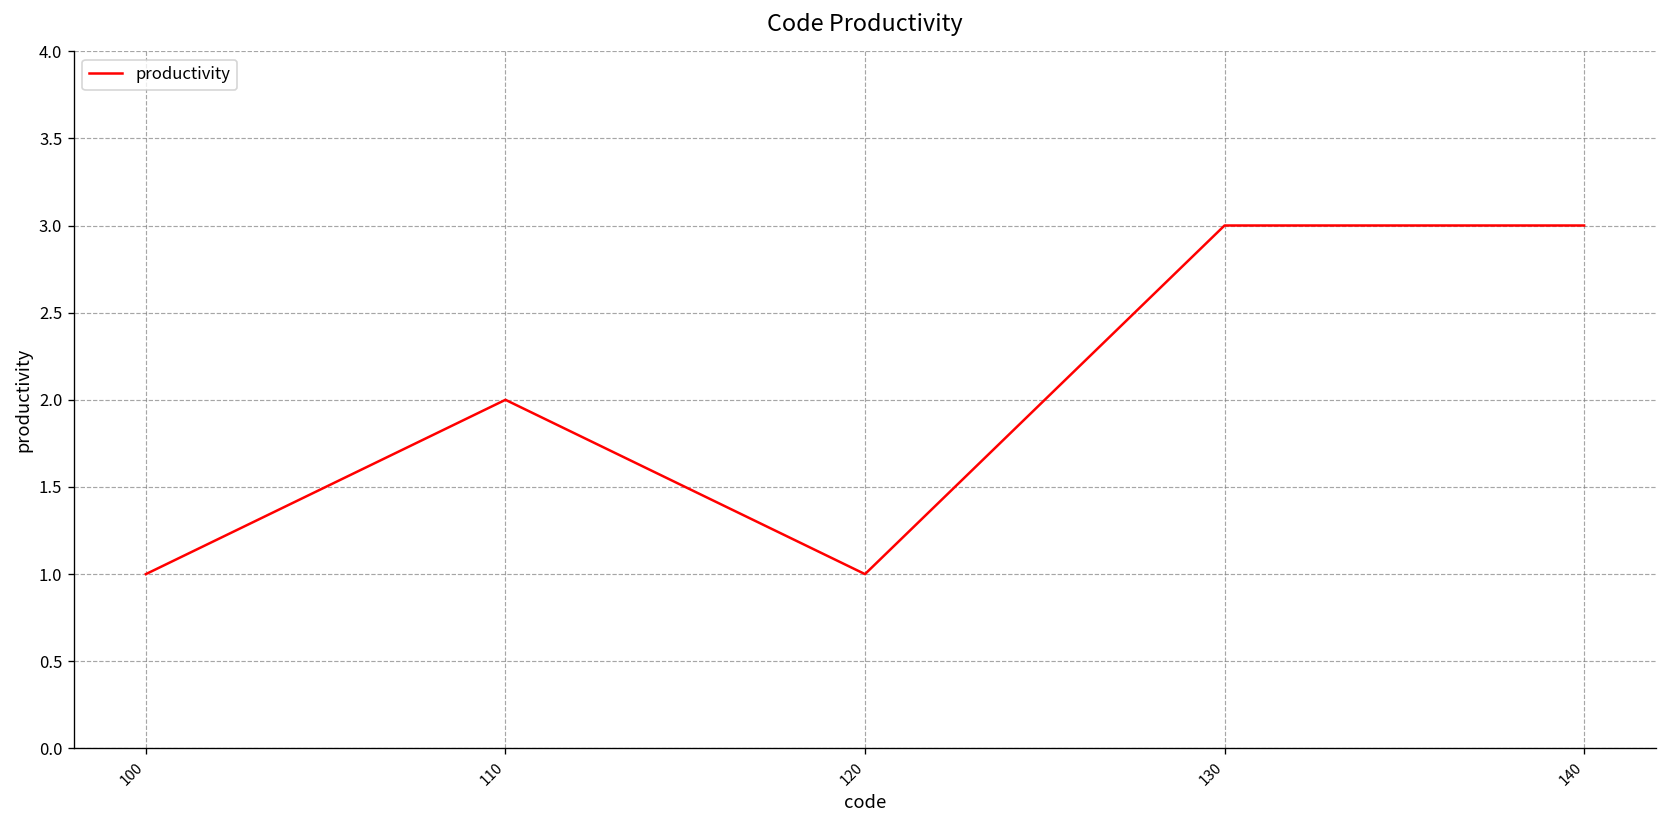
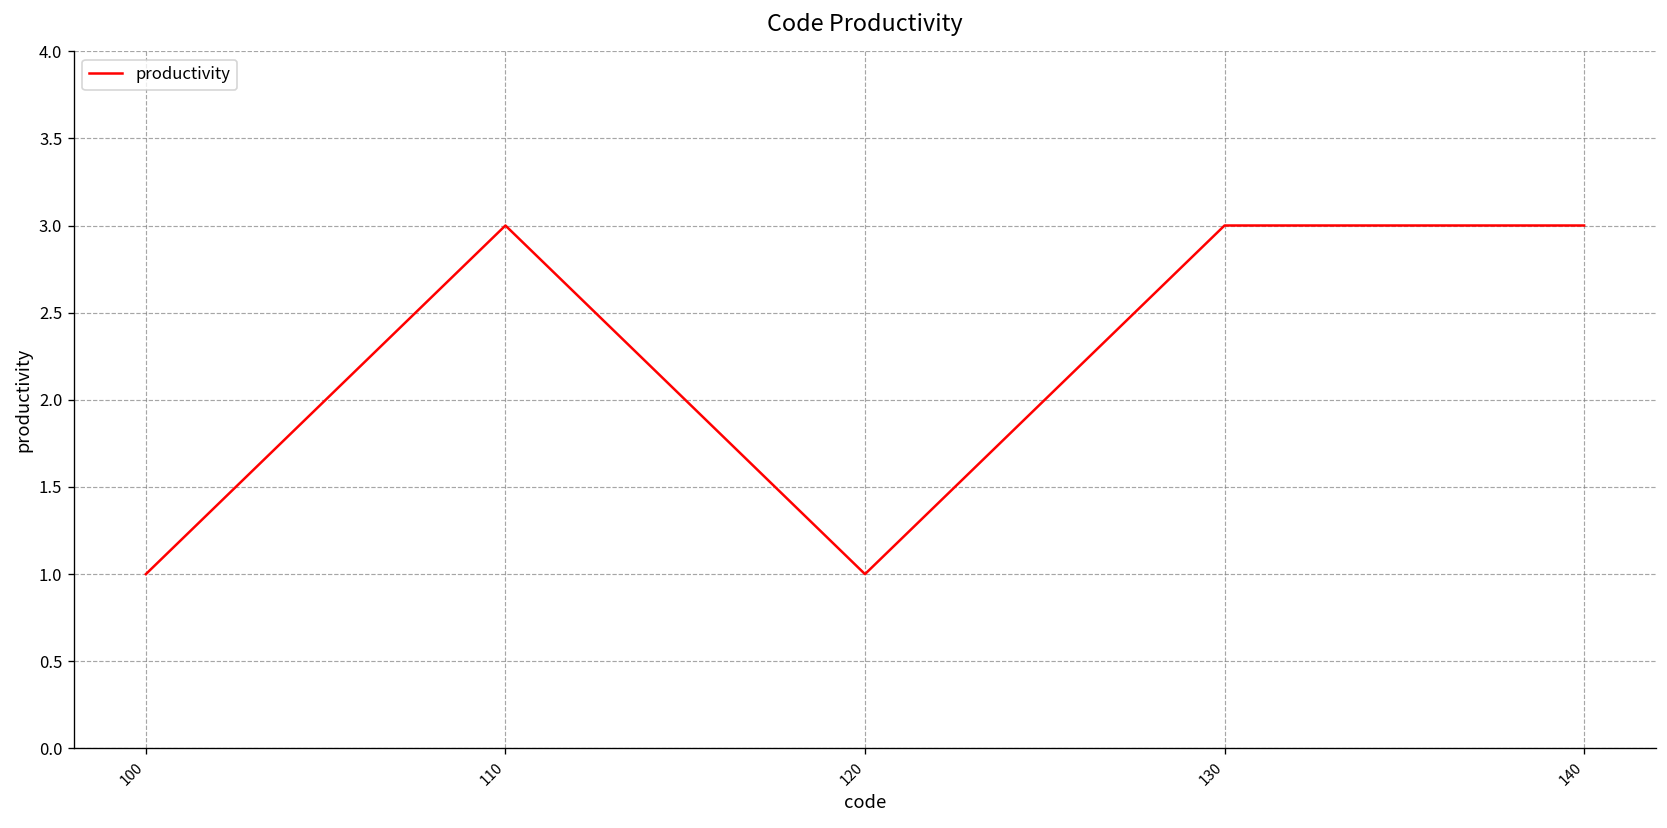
  {
    "100": 1,
-   "110": 2,
+   "110": 3,
    "120": 1,
    "130": 3,
    "140": 3
  }
